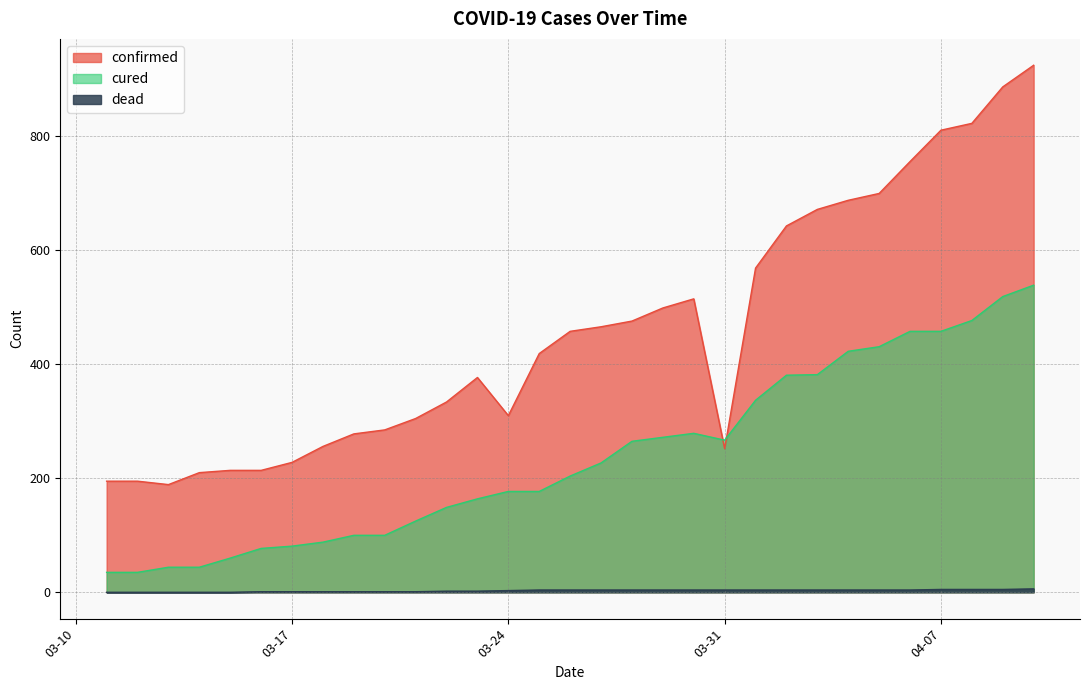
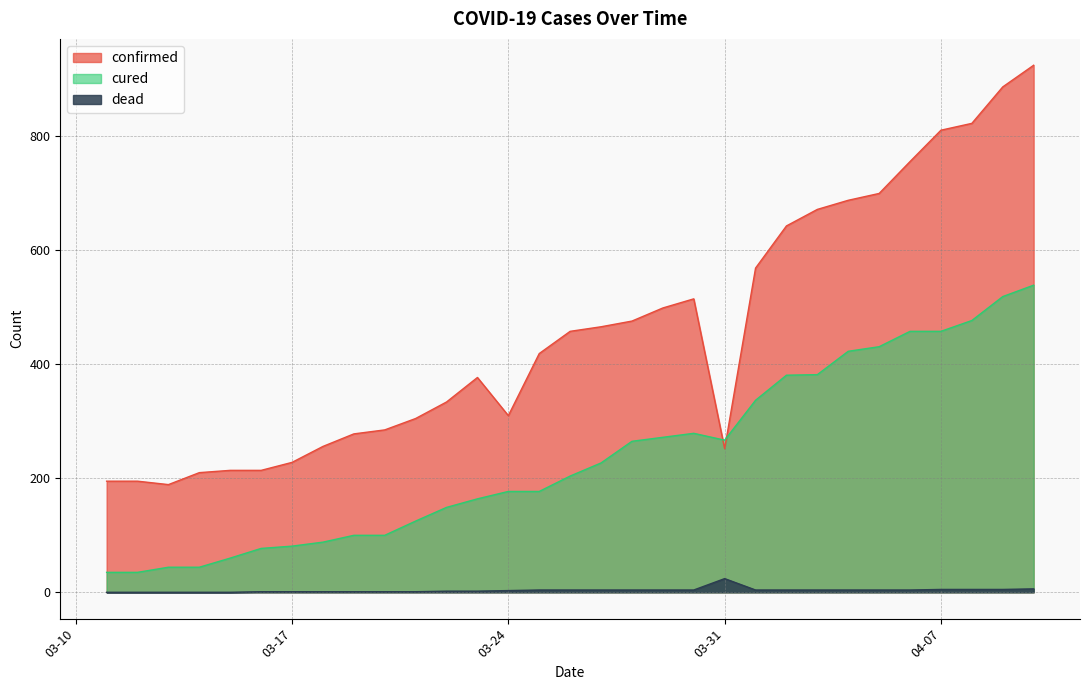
  {
    "confirmed": {
      "03-17": 230,
      "03-24": 310,
      "03-31": 250,
      "04-07": 810
    },
    "cured": {
      "03-17": 80,
      "03-24": 180,
      "03-31": 270,
      "04-07": 460
    },
    "dead": {
      "03-17": 0,
      "03-24": 0,
-     "03-31": 0,
+     "03-31": 20,
      "04-07": 10
    }
  }
